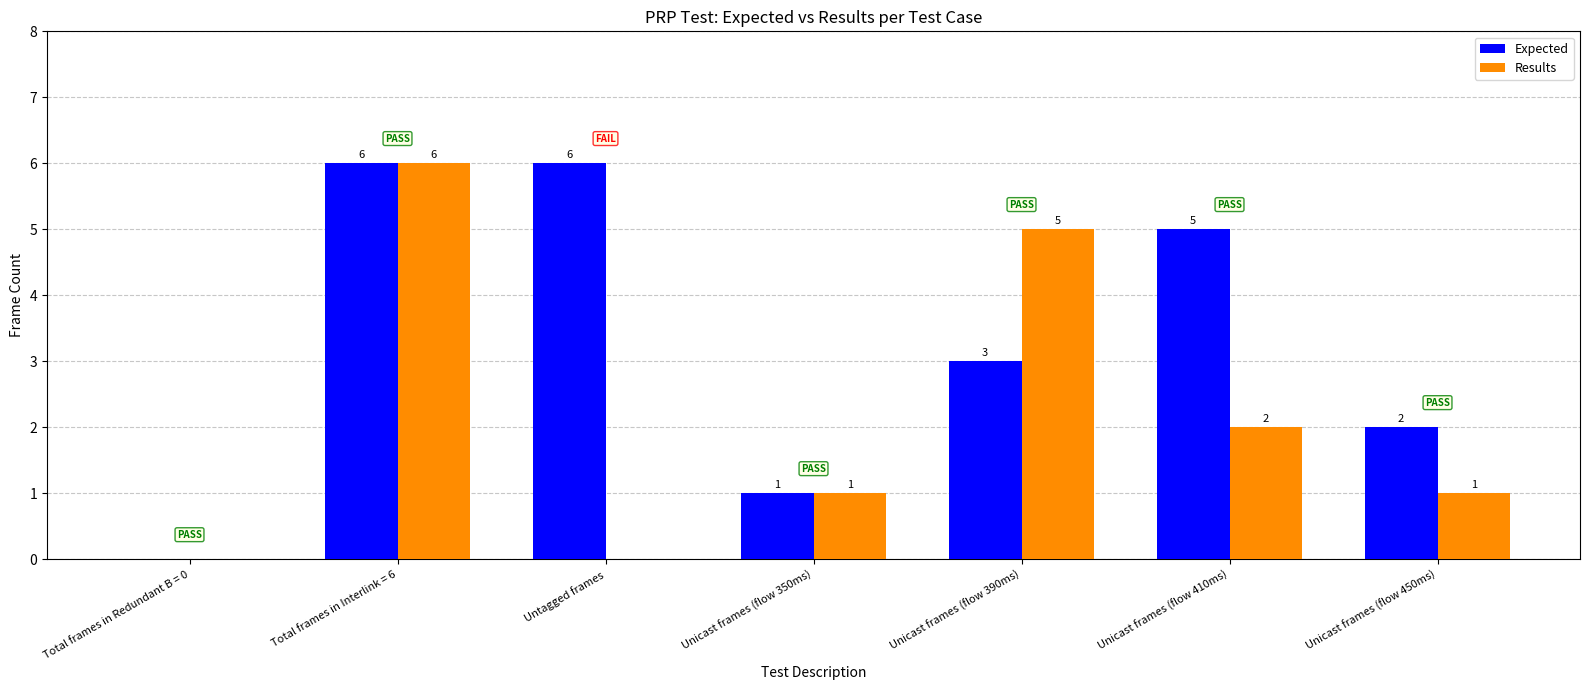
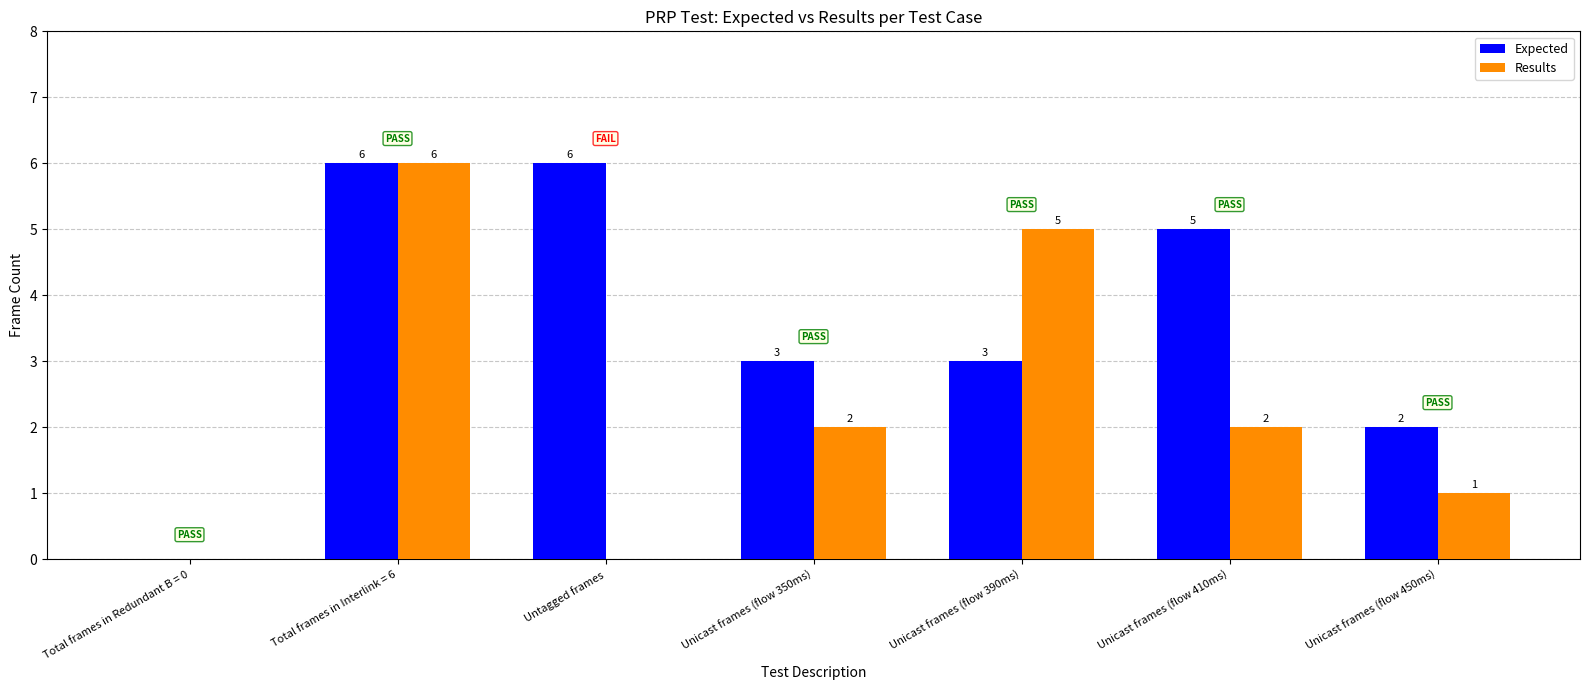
  {
    "Expected": {
      "Total frames in Interlink = 6": 6,
      "Untagged frames": 6,
-     "Unicast frames (flow 350ms)": 1,
+     "Unicast frames (flow 350ms)": 3,
      "Unicast frames (flow 390ms)": 3,
      "Unicast frames (flow 410ms)": 5,
      "Unicast frames (flow 450ms)": 2
    },
    "Results": {
      "Total frames in Interlink = 6": 6,
-     "Unicast frames (flow 350ms)": 1,
+     "Unicast frames (flow 350ms)": 2,
      "Unicast frames (flow 390ms)": 5,
      "Unicast frames (flow 410ms)": 2,
      "Unicast frames (flow 450ms)": 1
    }
  }
